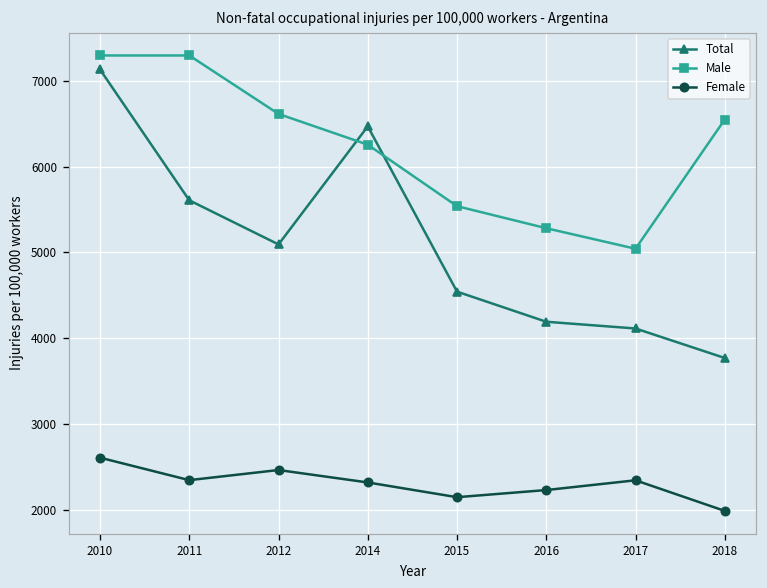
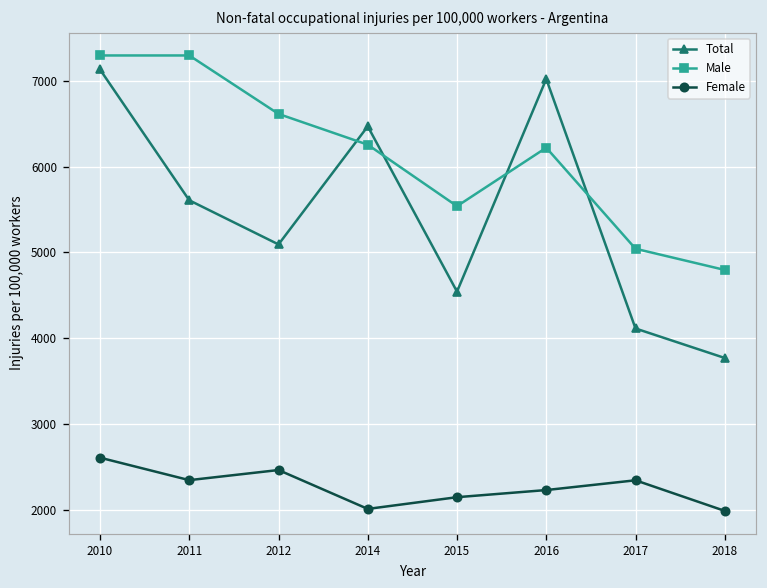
  {
    "Total": {
      "2010": 7100,
      "2011": 5600,
      "2012": 5100,
      "2014": 6500,
      "2015": 4500,
-     "2016": 4200,
+     "2016": 7000,
      "2017": 4100,
      "2018": 3800
    },
    "Male": {
      "2010": 7300,
      "2011": 7300,
      "2012": 6600,
      "2014": 6300,
      "2015": 5500,
-     "2016": 5300,
+     "2016": 6200,
      "2017": 5000,
-     "2018": 6500
+     "2018": 4800
    },
    "Female": {
      "2010": 2600,
      "2011": 2300,
      "2012": 2500,
-     "2014": 2300,
+     "2014": 2000,
      "2015": 2100,
      "2016": 2200,
      "2017": 2300,
      "2018": 2000
    }
  }
